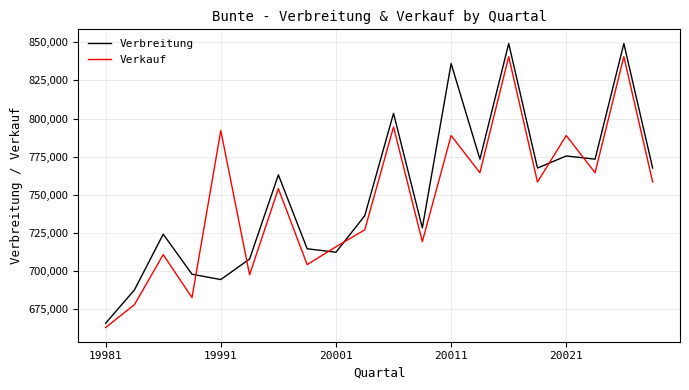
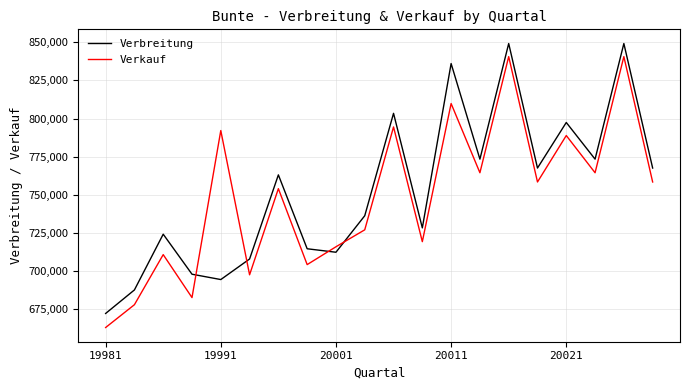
  {
    "Verbreitung": {
-     "19981": "666,000",
+     "19981": "672,000",
      "19991": "695,000",
      "20001": "712,000",
      "20011": "836,000",
-     "20021": "776,000"
+     "20021": "797,000"
    },
    "Verkauf": {
      "19981": "663,000",
      "19991": "792,000",
      "20001": "716,000",
-     "20011": "789,000",
+     "20011": "810,000",
      "20021": "789,000"
    }
  }
